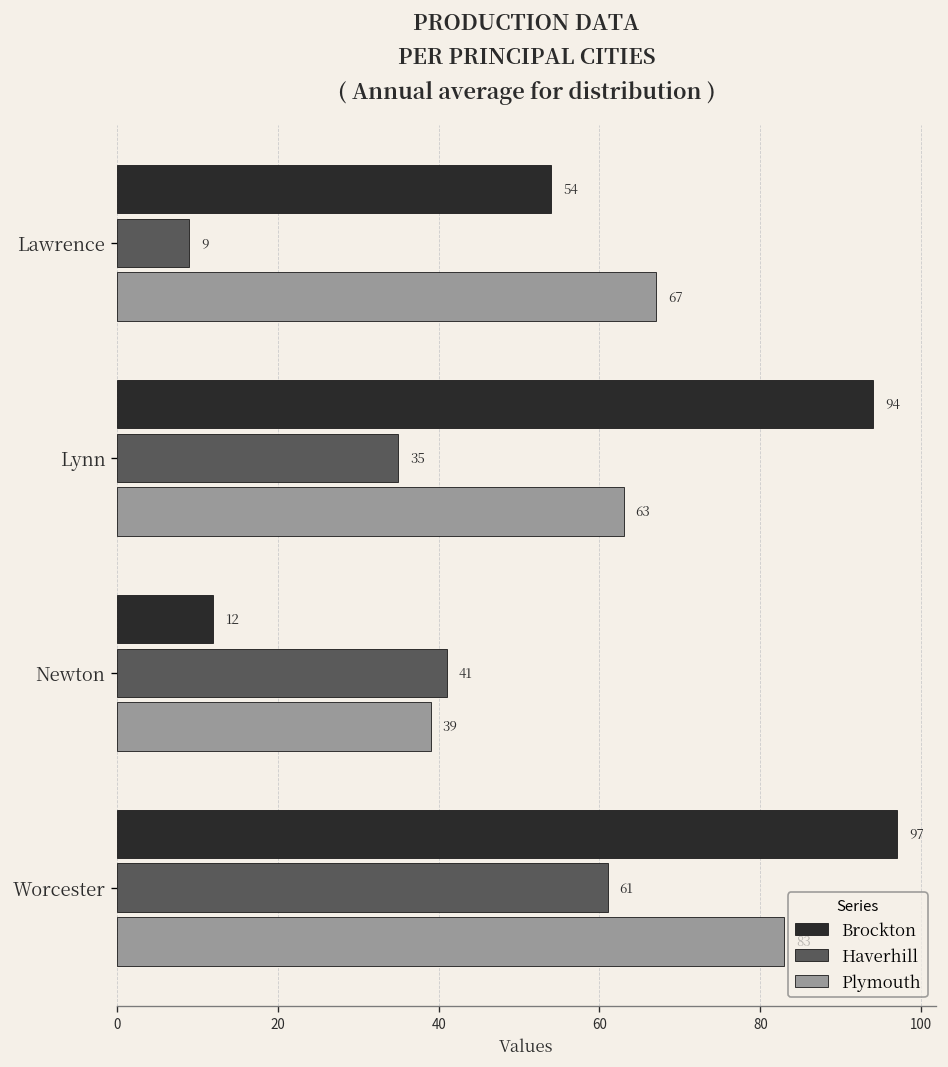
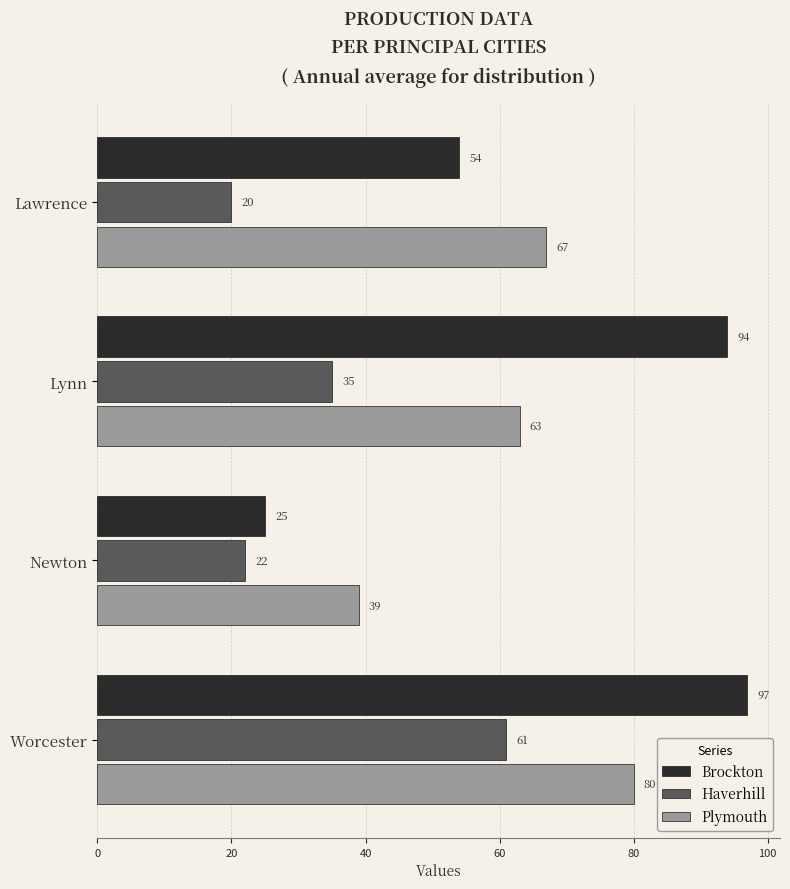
  {
    "Brockton": {
      "Lawrence": 54,
      "Lynn": 94,
-     "Newton": 12,
+     "Newton": 25,
      "Worcester": 97
    },
    "Haverhill": {
-     "Lawrence": 9,
+     "Lawrence": 20,
      "Lynn": 35,
-     "Newton": 41,
+     "Newton": 22,
      "Worcester": 61
    },
    "Plymouth": {
-     "Worcester": 83
+     "Worcester": 80
    }
  }
